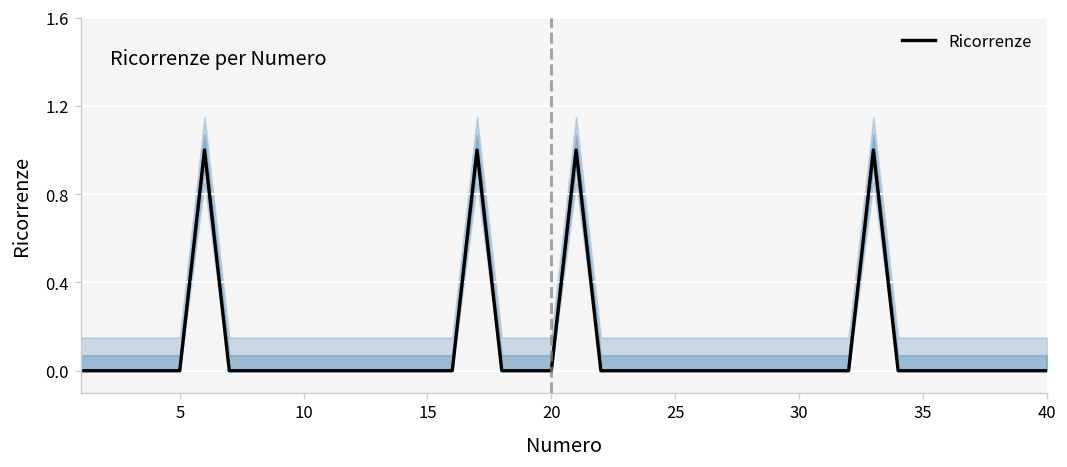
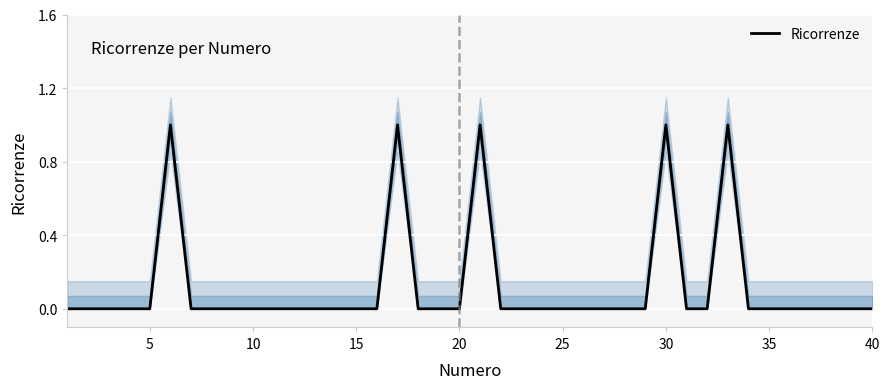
  {
    "Ricorrenze": {
      "5": 0,
      "10": 0,
      "15": 0,
      "20": 0,
      "25": 0,
-     "30": 0,
+     "30": 1,
      "35": 0,
      "40": 0
    }
  }
